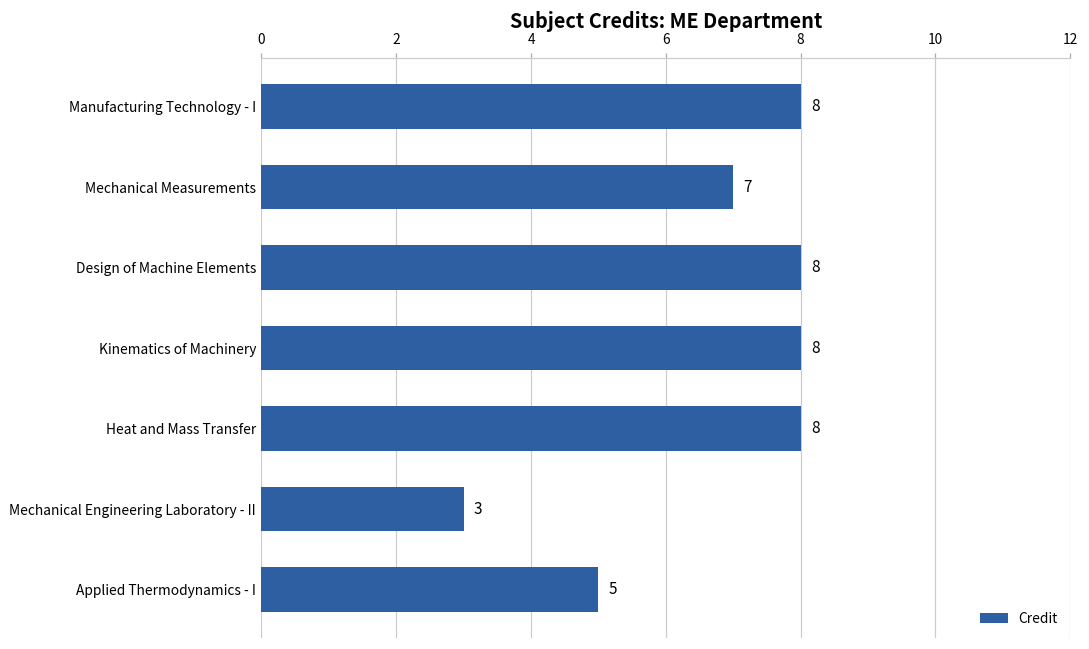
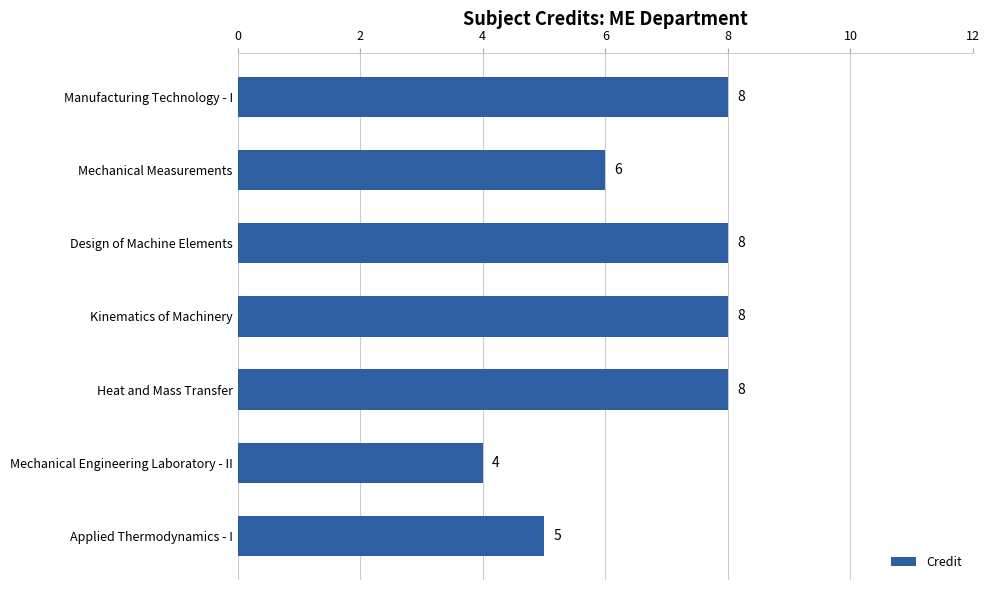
  {
    "Manufacturing Technology - I": 8,
-   "Mechanical Measurements": 7,
+   "Mechanical Measurements": 6,
    "Design of Machine Elements": 8,
    "Kinematics of Machinery": 8,
    "Heat and Mass Transfer": 8,
-   "Mechanical Engineering Laboratory - II": 3,
+   "Mechanical Engineering Laboratory - II": 4,
    "Applied Thermodynamics - I": 5
  }
